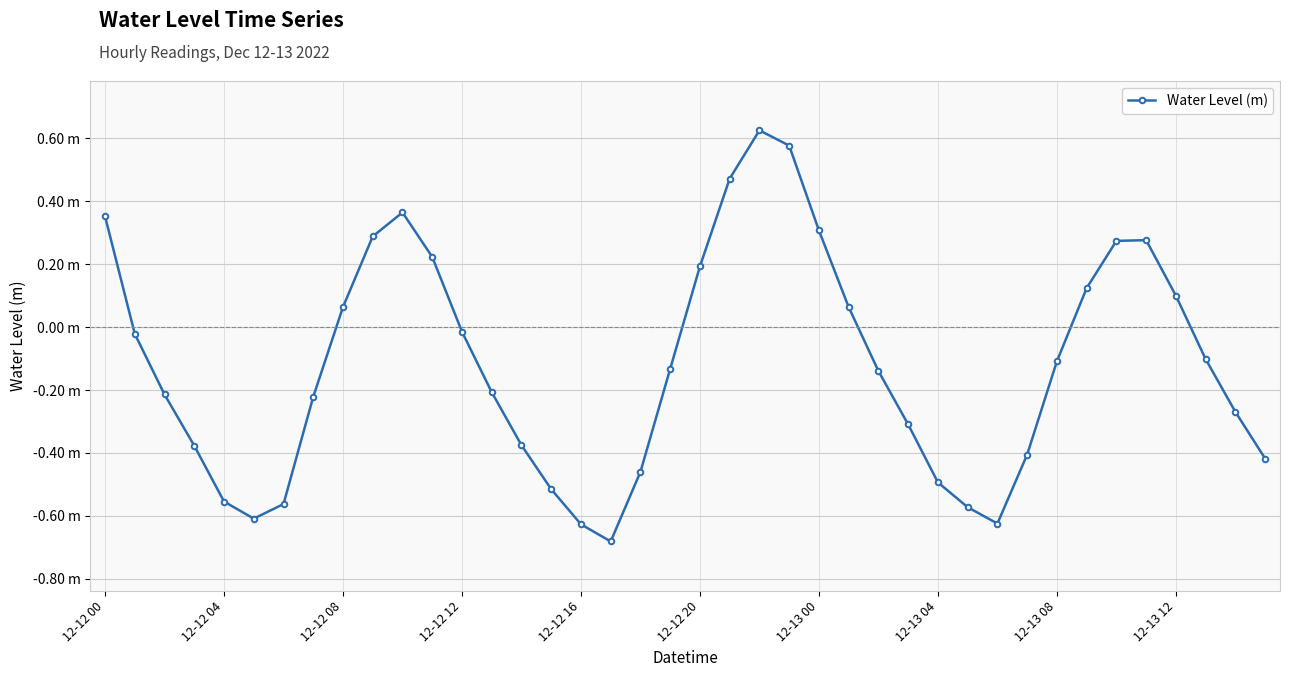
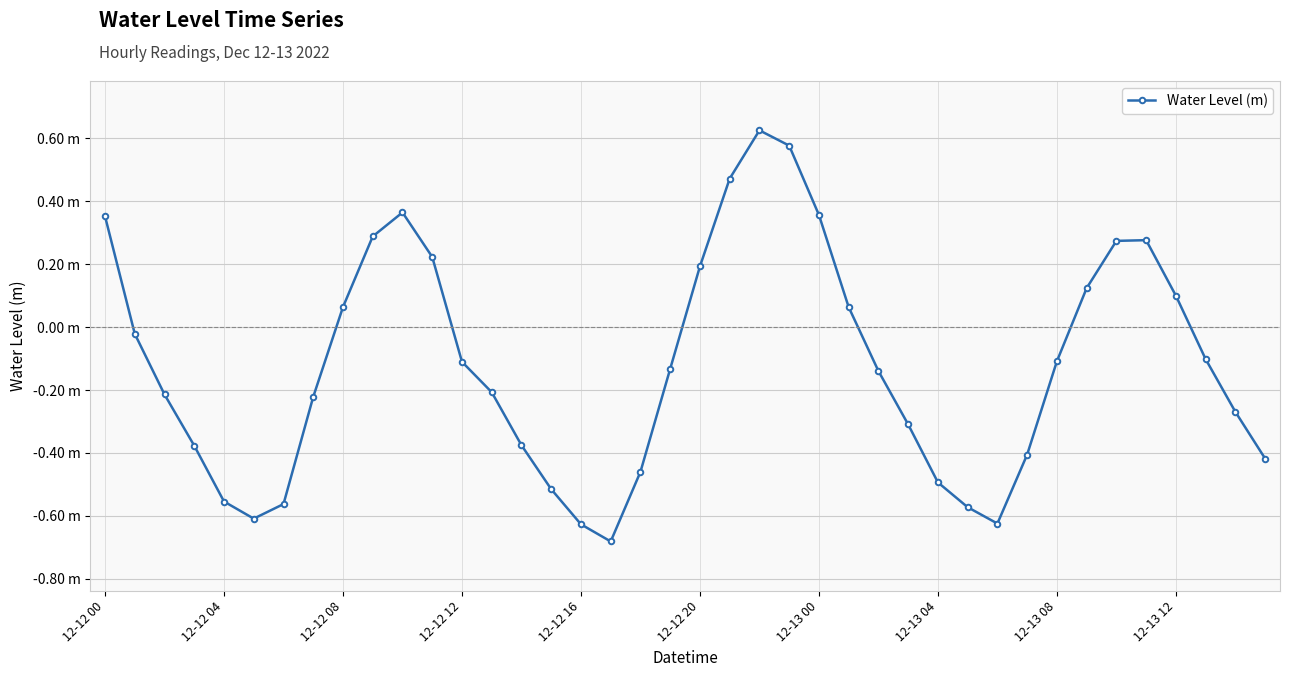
  {
    "12-12 00": "0.35 m",
    "12-12 04": "-0.55 m",
    "12-12 08": "0.06 m",
-   "12-12 12": "-0.01 m",
+   "12-12 12": "-0.11 m",
    "12-12 16": "-0.63 m",
    "12-12 20": "0.19 m",
-   "12-13 00": "0.31 m",
+   "12-13 00": "0.36 m",
    "12-13 04": "-0.49 m",
    "12-13 08": "-0.11 m",
    "12-13 12": "0.10 m"
  }
